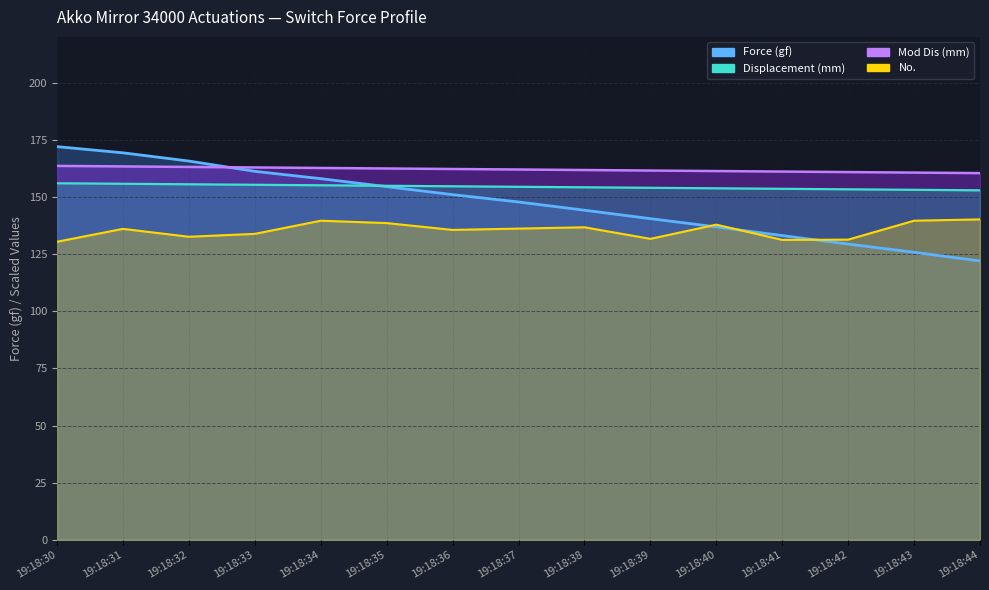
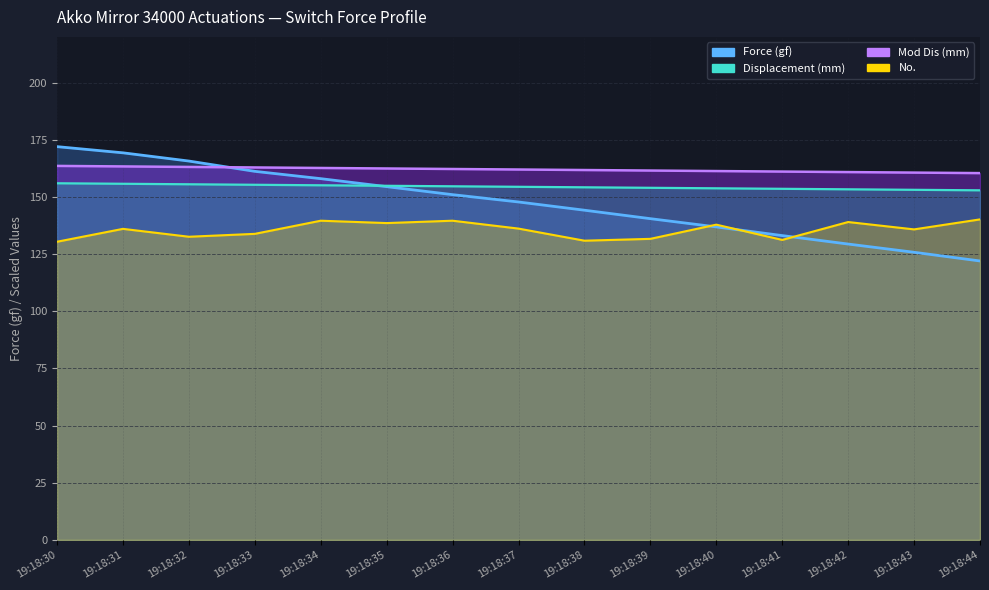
  {
    "No.": {
      "19:18:30": 130,
      "19:18:31": 136,
      "19:18:32": 133,
      "19:18:33": 134,
      "19:18:34": 140,
      "19:18:35": 139,
-     "19:18:36": 136,
+     "19:18:36": 140,
      "19:18:37": 136,
-     "19:18:38": 137,
+     "19:18:38": 131,
      "19:18:39": 132,
      "19:18:41": 131,
-     "19:18:42": 131,
-     "19:18:43": 140,
+     "19:18:42": 139,
+     "19:18:43": 136,
      "19:18:44": 140
    }
  }
